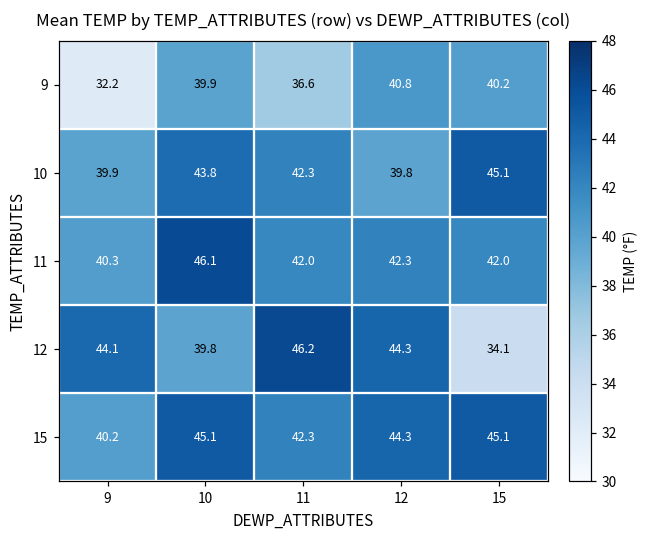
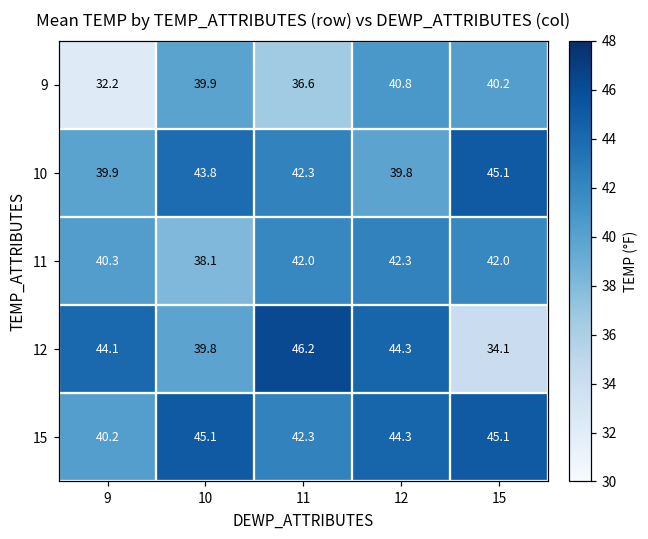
  {
    "9": {
      "9": 32.2,
      "10": 39.9,
      "11": 36.6,
      "12": 40.8,
      "15": 40.2
    },
    "10": {
      "9": 39.9,
      "10": 43.8,
      "11": 42.3,
      "12": 39.8,
      "15": 45.1
    },
    "11": {
      "9": 40.3,
-     "10": 46.1,
+     "10": 38.1,
      "11": 42.0,
      "12": 42.3,
      "15": 42.0
    },
    "12": {
      "9": 44.1,
      "10": 39.8,
      "11": 46.2,
      "12": 44.3,
      "15": 34.1
    },
    "15": {
      "9": 40.2,
      "10": 45.1,
      "11": 42.3,
      "12": 44.3,
      "15": 45.1
    }
  }
